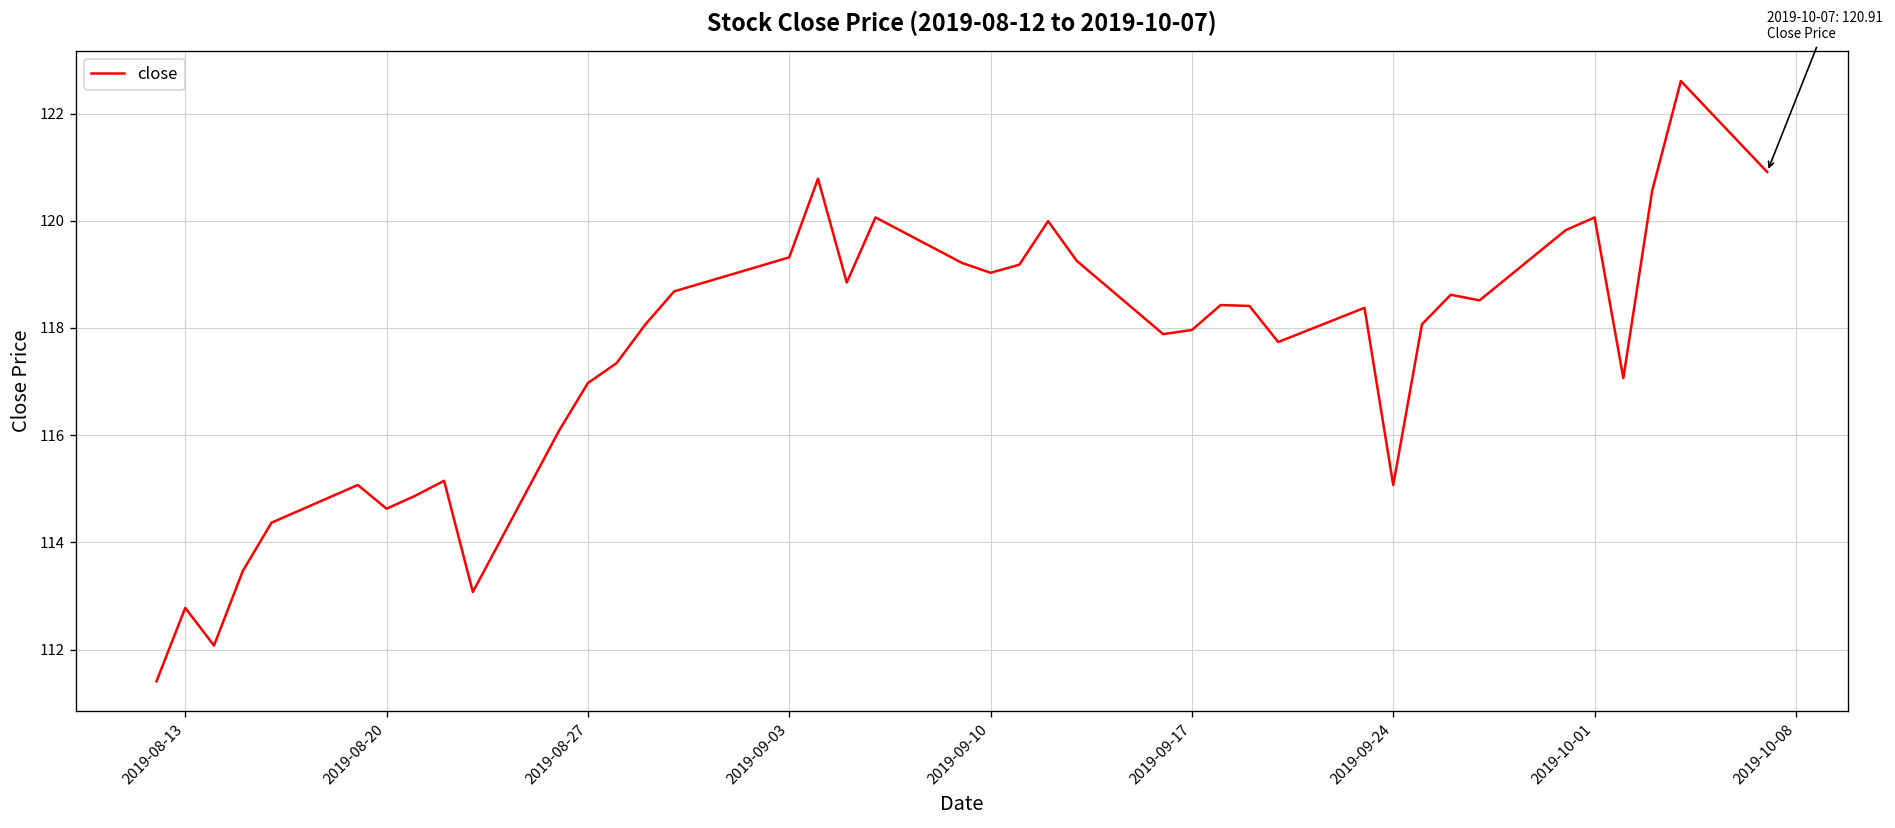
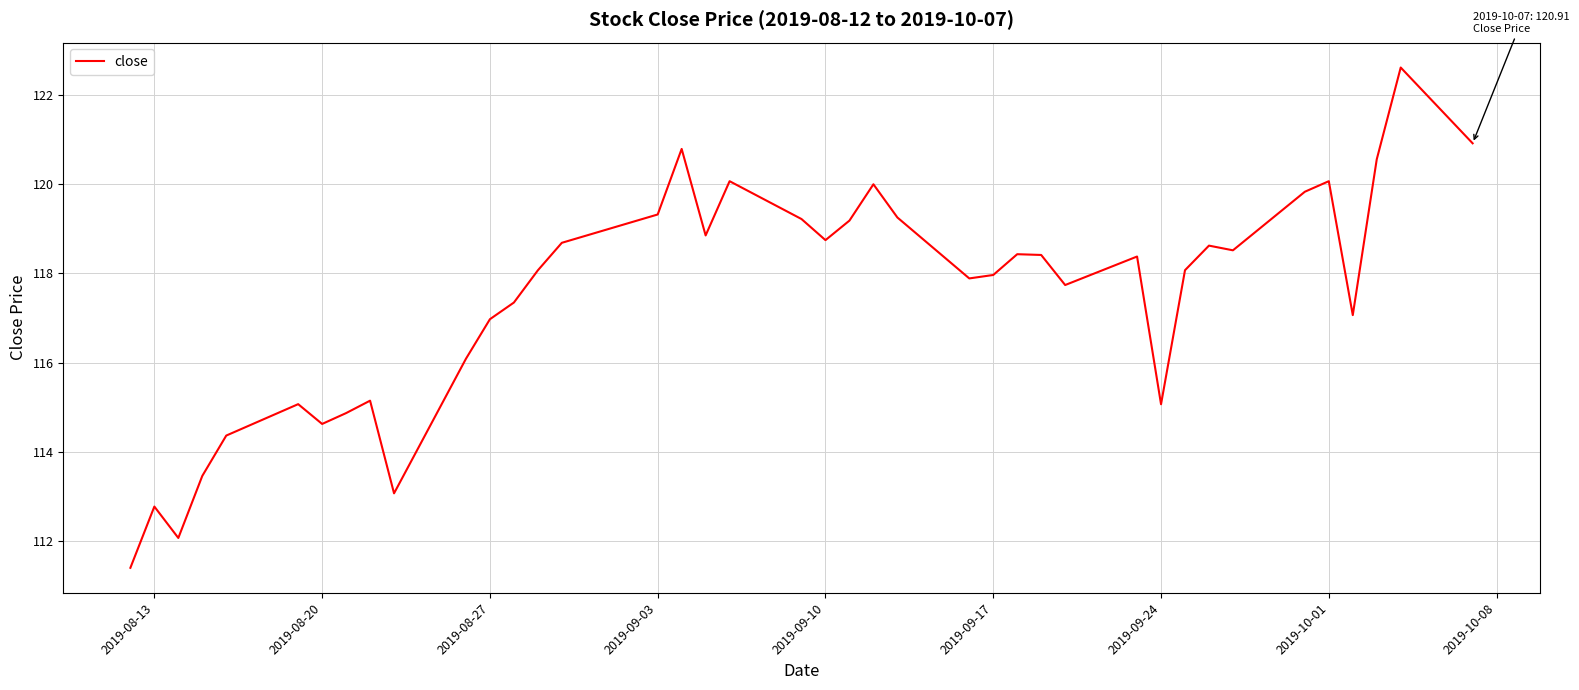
  {
    "2019-08-13": 112.8,
    "2019-08-20": 114.6,
    "2019-08-27": 117.0,
    "2019-09-03": 119.3,
-   "2019-09-10": 119.0,
+   "2019-09-10": 118.7,
    "2019-09-17": 118.0,
    "2019-09-24": 115.1,
    "2019-10-01": 120.1
  }
